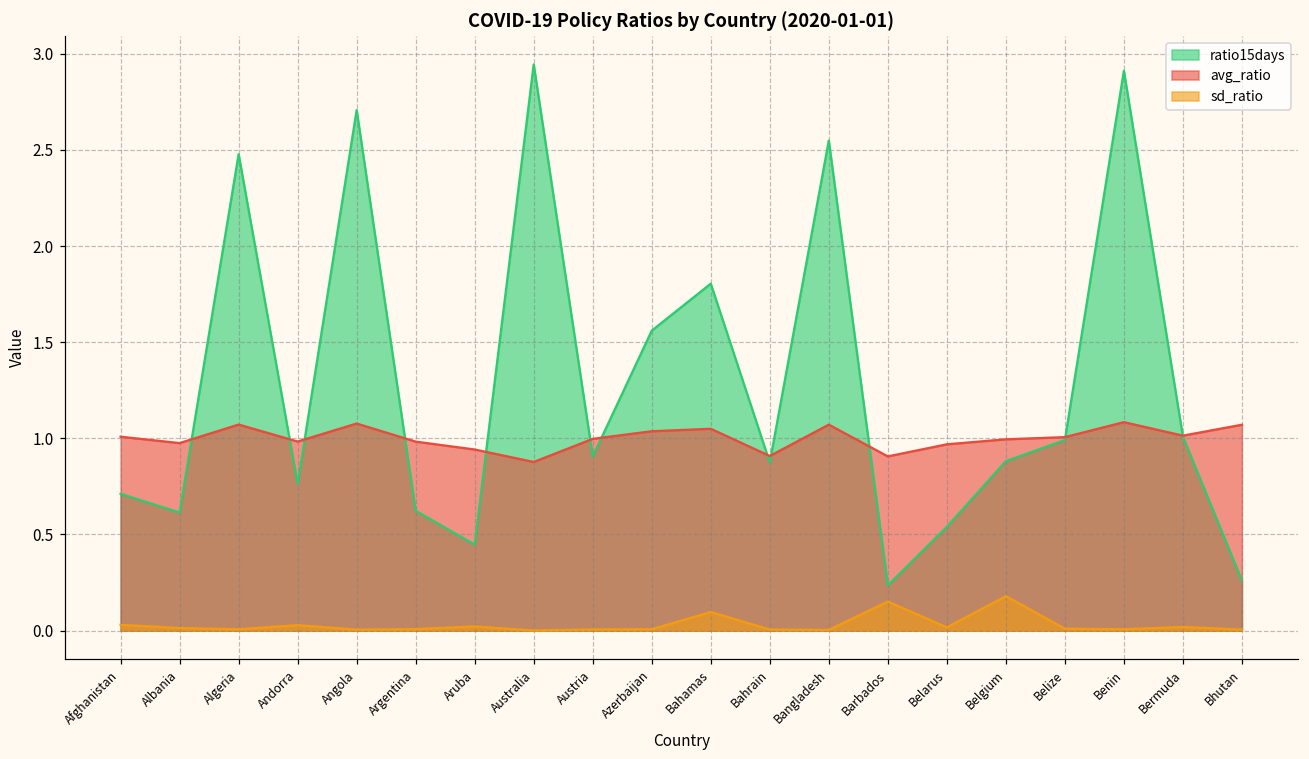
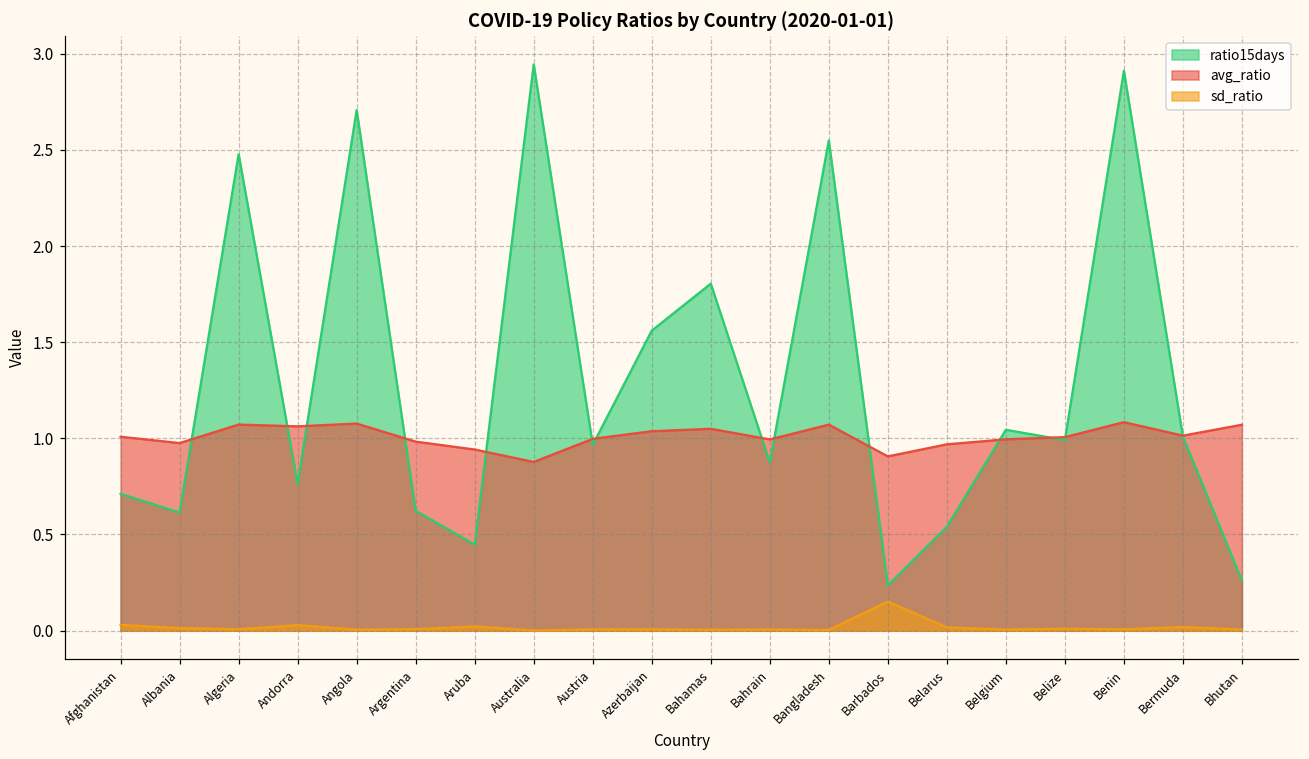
  {
    "ratio15days": {
      "Afghanistan": 0.71,
      "Albania": 0.61,
      "Algeria": 2.48,
      "Andorra": 0.76,
      "Angola": 2.71,
      "Argentina": 0.62,
      "Aruba": 0.45,
      "Australia": 2.95,
-     "Austria": 0.91,
+     "Austria": 0.97,
      "Azerbaijan": 1.56,
      "Bahamas": 1.80,
      "Bahrain": 0.87,
      "Bangladesh": 2.55,
      "Barbados": 0.24,
      "Belarus": 0.54,
-     "Belgium": 0.88,
+     "Belgium": 1.04,
      "Belize": 0.99,
      "Benin": 2.91,
      "Bhutan": 0.26
    },
    "avg_ratio": {
      "Afghanistan": 1.01,
      "Albania": 0.98,
      "Algeria": 1.07,
-     "Andorra": 0.98,
+     "Andorra": 1.06,
      "Angola": 1.08,
      "Argentina": 0.98,
      "Aruba": 0.94,
      "Australia": 0.88,
      "Austria": 1.00,
      "Azerbaijan": 1.04,
      "Bahamas": 1.05,
-     "Bahrain": 0.91,
+     "Bahrain": 0.99,
      "Bangladesh": 1.07,
      "Barbados": 0.91,
      "Belarus": 0.97,
      "Belgium": 0.99,
      "Belize": 1.01,
      "Benin": 1.08,
      "Bhutan": 1.07
    },
    "sd_ratio": {
      "Afghanistan": 0.03,
      "Albania": 0.01,
      "Algeria": 0.01,
      "Andorra": 0.03,
      "Angola": 0.00,
      "Argentina": 0.01,
      "Aruba": 0.02,
      "Australia": 0.00,
      "Austria": 0.01,
      "Azerbaijan": 0.01,
-     "Bahamas": 0.10,
+     "Bahamas": 0.00,
      "Bahrain": 0.01,
      "Bangladesh": 0.00,
      "Barbados": 0.15,
      "Belarus": 0.02,
-     "Belgium": 0.18,
+     "Belgium": 0.01,
      "Belize": 0.01,
      "Benin": 0.01,
      "Bermuda": 0.02,
      "Bhutan": 0.01
    }
  }
